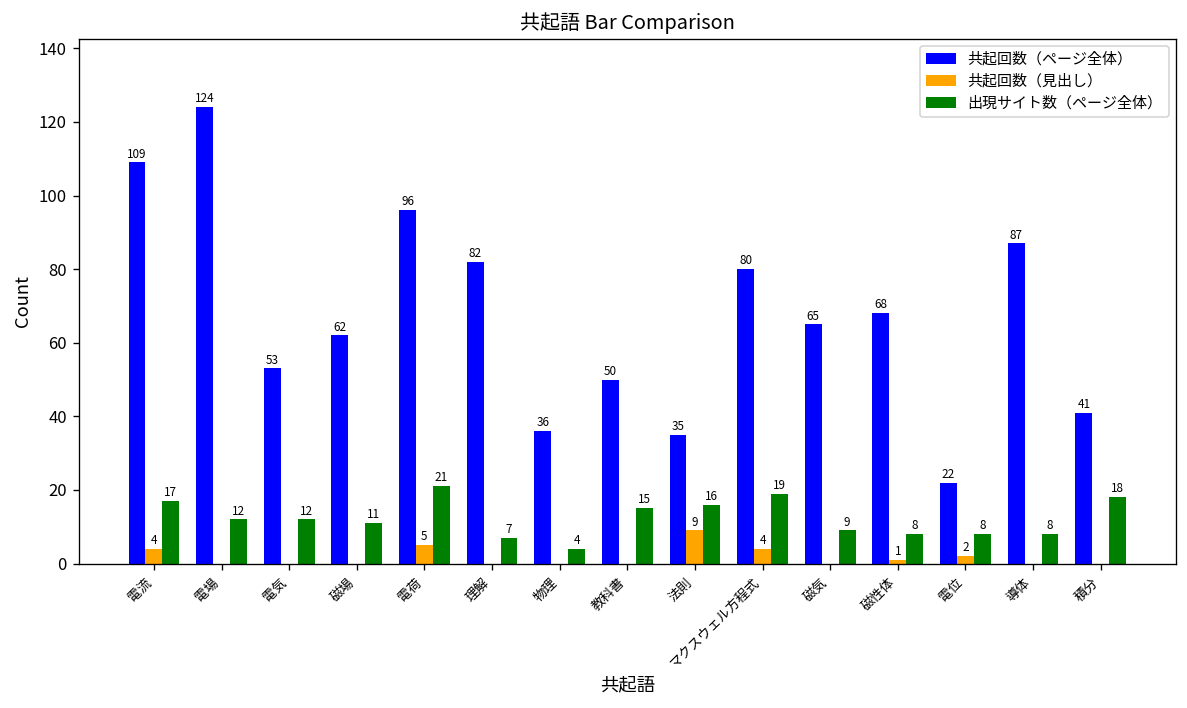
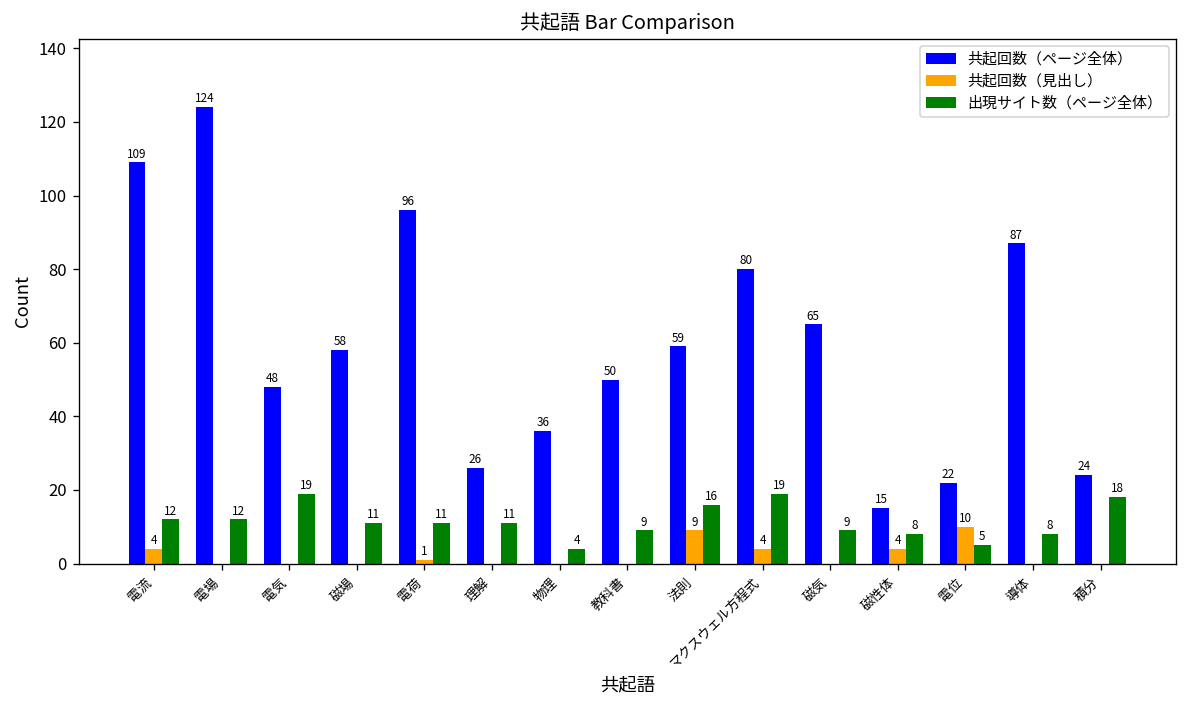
  {
    "共起回数（ページ全体）": {
      "電流": 109,
      "電場": 124,
-     "電気": 53,
-     "磁場": 62,
+     "電気": 48,
+     "磁場": 58,
      "電荷": 96,
-     "理解": 82,
+     "理解": 26,
      "物理": 36,
      "教科書": 50,
-     "法則": 35,
+     "法則": 59,
      "マクスウェル方程式": 80,
      "磁気": 65,
-     "磁性体": 68,
+     "磁性体": 15,
      "電位": 22,
      "導体": 87,
-     "積分": 41
+     "積分": 24
    },
    "共起回数（見出し）": {
      "電流": 4,
-     "電荷": 5,
+     "電荷": 1,
      "法則": 9,
      "マクスウェル方程式": 4,
-     "磁性体": 1,
-     "電位": 2
+     "磁性体": 4,
+     "電位": 10
    },
    "出現サイト数（ページ全体）": {
-     "電流": 17,
+     "電流": 12,
      "電場": 12,
-     "電気": 12,
+     "電気": 19,
      "磁場": 11,
-     "電荷": 21,
-     "理解": 7,
+     "電荷": 11,
+     "理解": 11,
      "物理": 4,
-     "教科書": 15,
+     "教科書": 9,
      "法則": 16,
      "マクスウェル方程式": 19,
      "磁気": 9,
      "磁性体": 8,
-     "電位": 8,
+     "電位": 5,
      "導体": 8,
      "積分": 18
    }
  }
